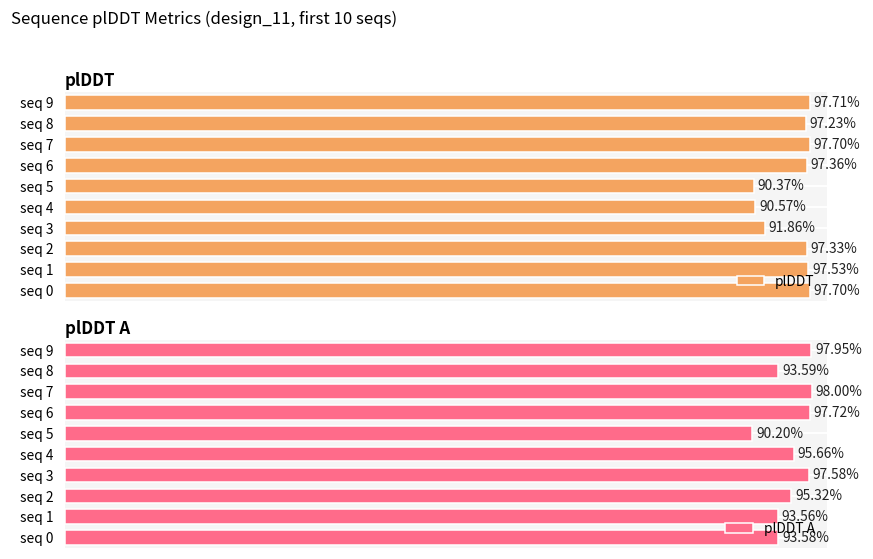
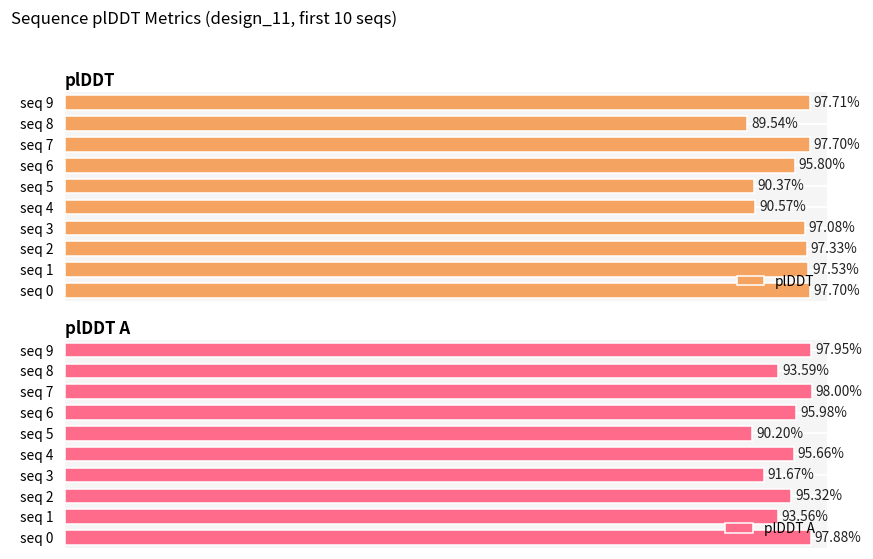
  {
    "plDDT": {
      "seq 9": "97.71%",
-     "seq 8": "97.23%",
+     "seq 8": "89.54%",
      "seq 7": "97.70%",
-     "seq 6": "97.36%",
+     "seq 6": "95.80%",
      "seq 5": "90.37%",
      "seq 4": "90.57%",
-     "seq 3": "91.86%",
+     "seq 3": "97.08%",
      "seq 2": "97.33%",
      "seq 1": "97.53%",
      "seq 0": "97.70%"
    },
    "plDDT A": {
      "seq 9": "97.95%",
      "seq 8": "93.59%",
      "seq 7": "98.00%",
-     "seq 6": "97.72%",
+     "seq 6": "95.98%",
      "seq 5": "90.20%",
      "seq 4": "95.66%",
-     "seq 3": "97.58%",
+     "seq 3": "91.67%",
      "seq 2": "95.32%",
      "seq 1": "93.56%",
-     "seq 0": "93.58%"
+     "seq 0": "97.88%"
    }
  }
